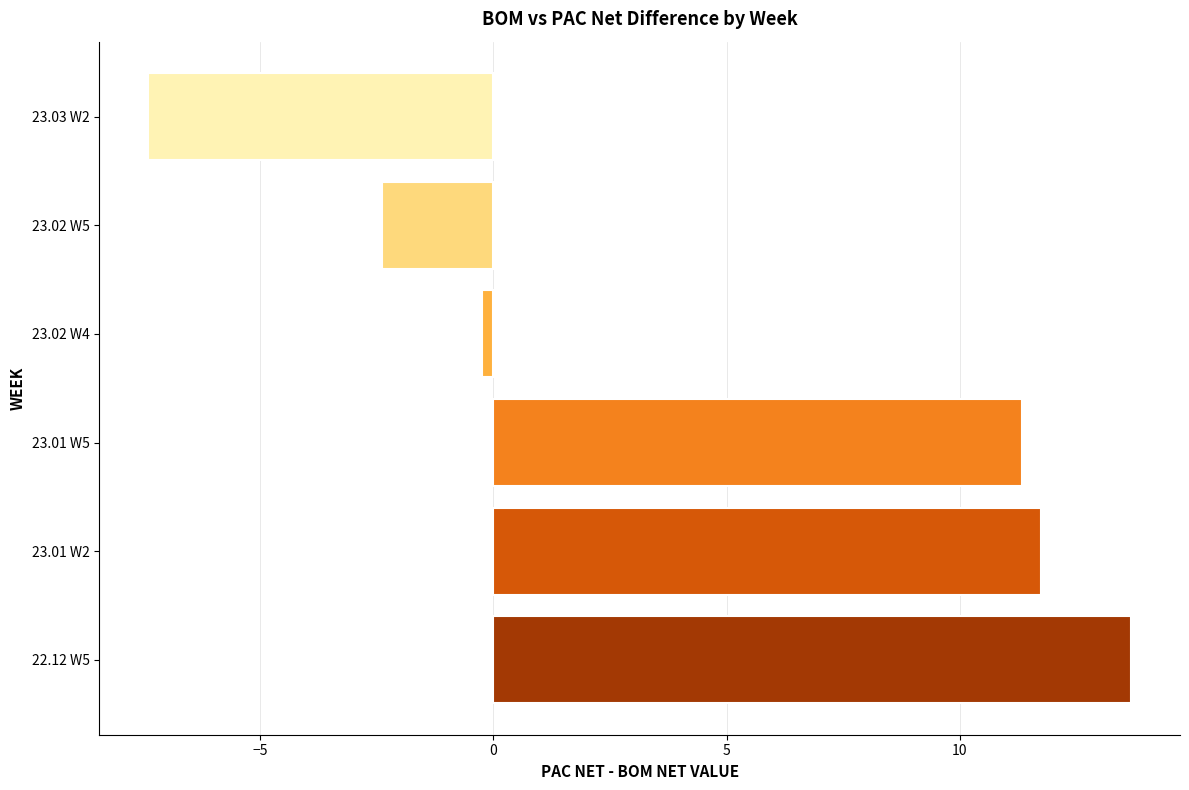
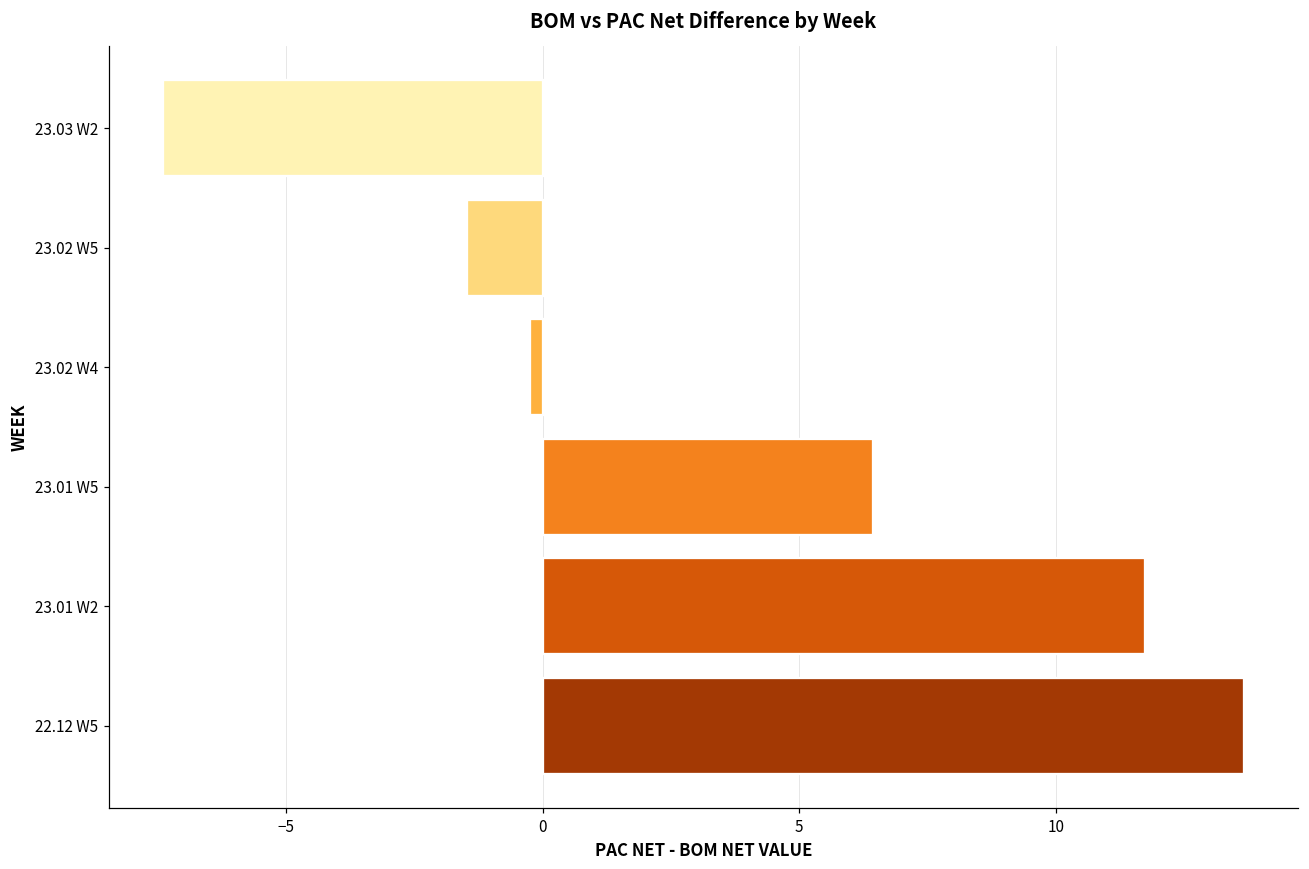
  {
    "23.03 W2": -7.4,
-   "23.02 W5": -2.4,
+   "23.02 W5": -1.5,
    "23.02 W4": -0.2,
-   "23.01 W5": 11.3,
+   "23.01 W5": 6.4,
    "23.01 W2": 11.7,
    "22.12 W5": 13.7
  }
